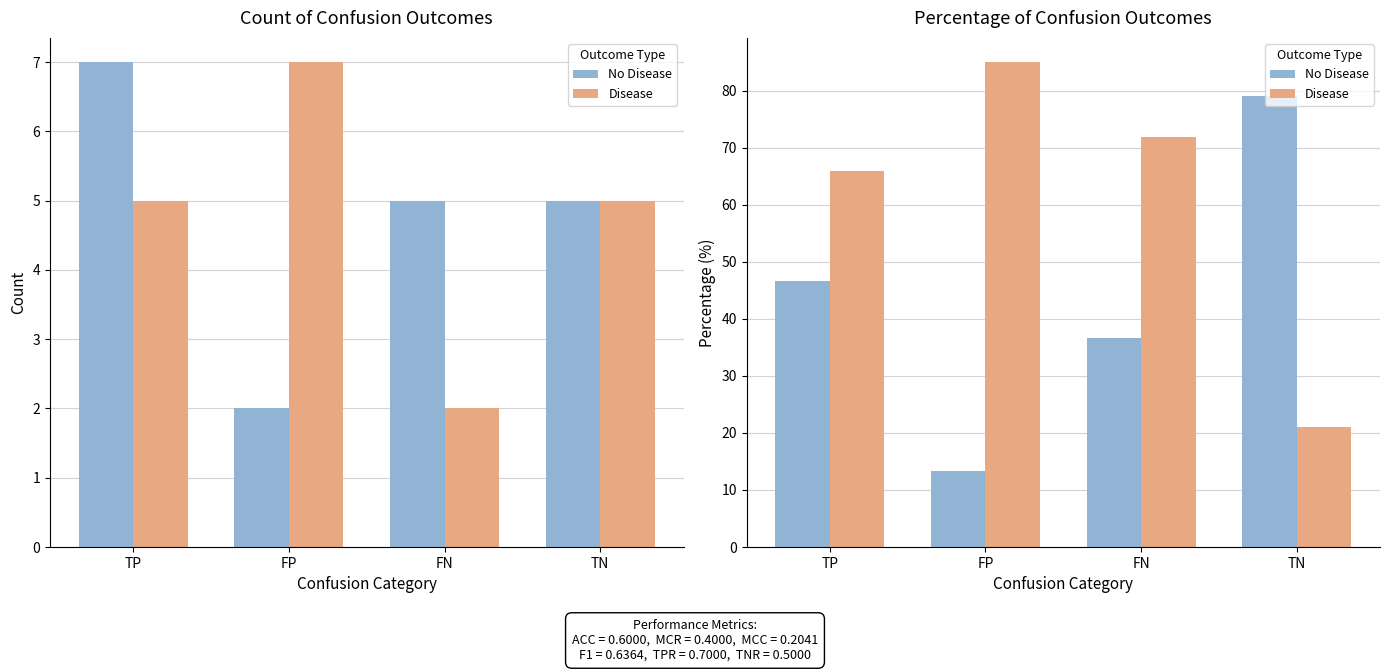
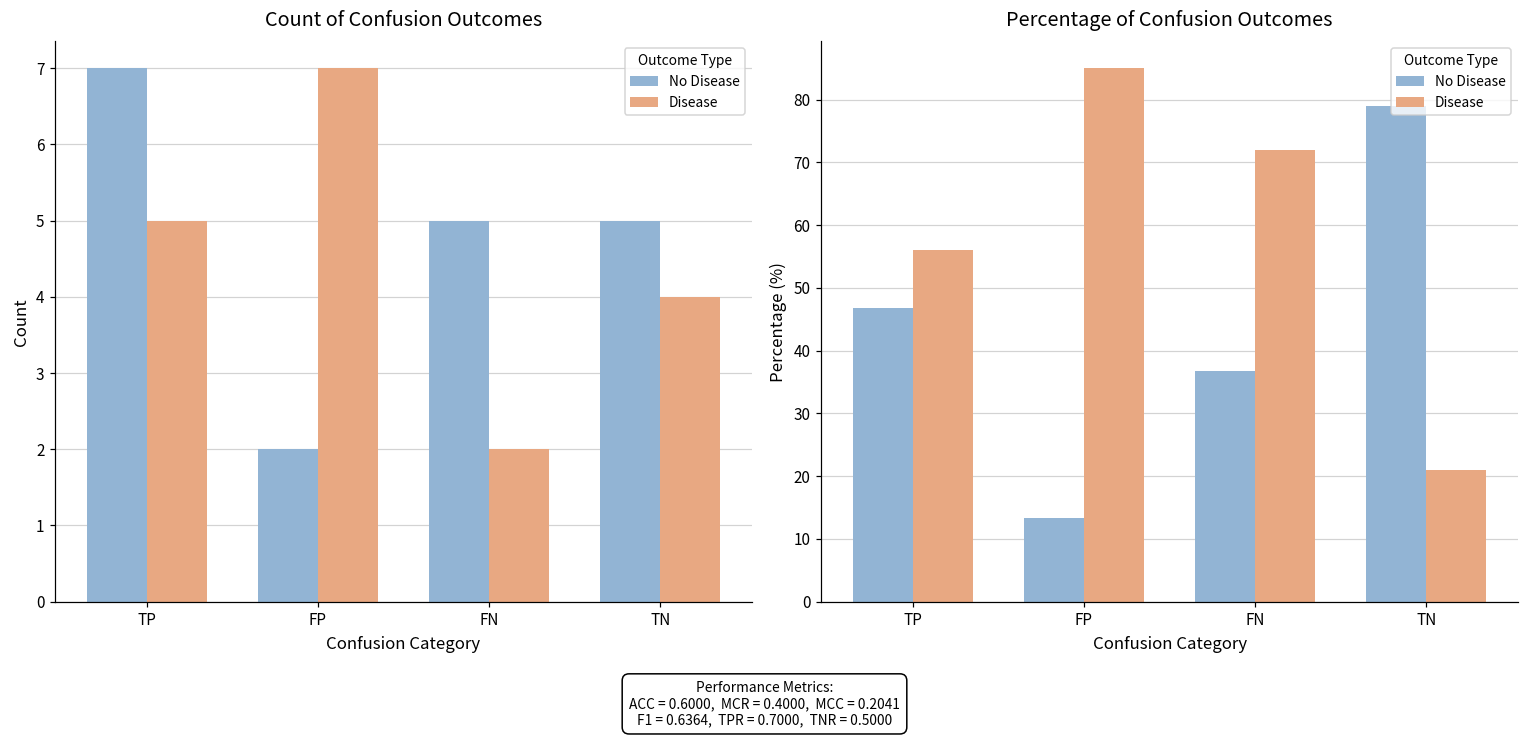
  {
    "Count of Confusion Outcomes": {
      "No Disease": {
        "TP": 7,
        "FP": 2,
        "FN": 5,
        "TN": 5
      },
      "Disease": {
        "TP": 5,
        "FP": 7,
        "FN": 2,
-       "TN": 5
+       "TN": 4
      }
    },
    "Percentage of Confusion Outcomes": {
      "No Disease": {
        "TP": 47,
        "FP": 13,
        "FN": 37
      },
      "Disease": {
-       "TP": 66,
+       "TP": 56,
        "FP": 85,
        "FN": 72,
        "TN": 21
      }
    }
  }
